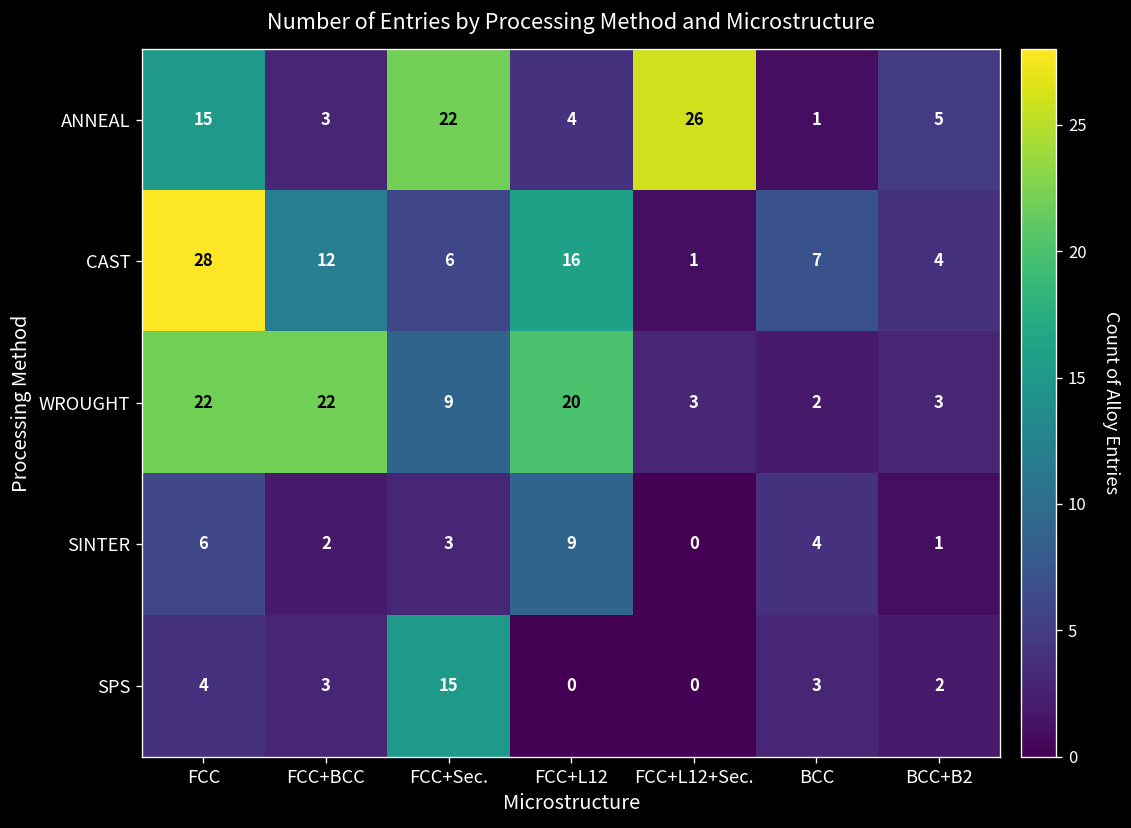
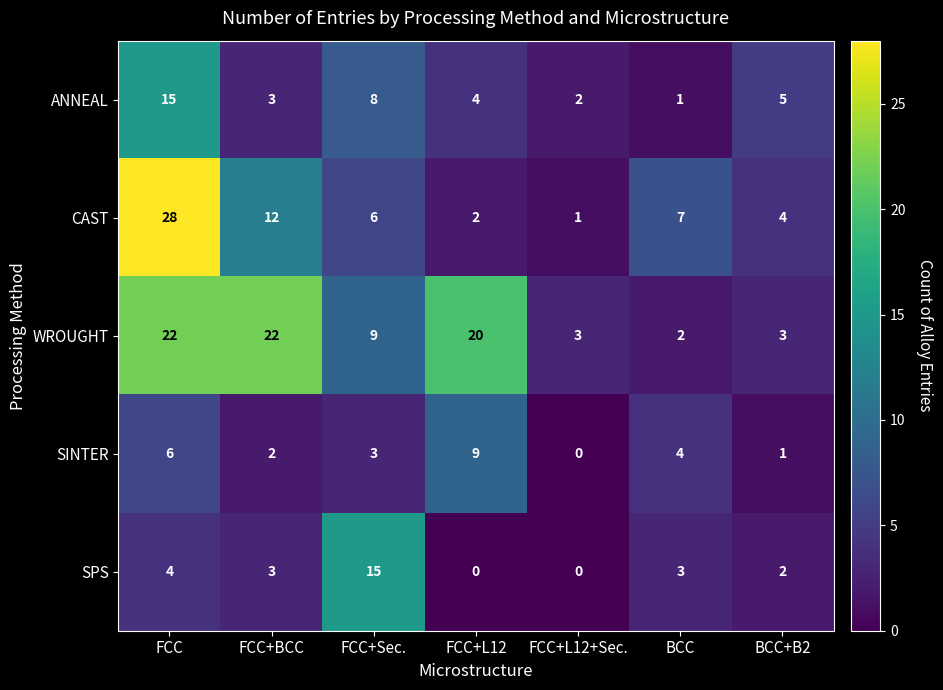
  {
    "ANNEAL": {
      "FCC": 15,
      "FCC+BCC": 3,
-     "FCC+Sec.": 22,
+     "FCC+Sec.": 8,
      "FCC+L12": 4,
-     "FCC+L12+Sec.": 26,
+     "FCC+L12+Sec.": 2,
      "BCC": 1,
      "BCC+B2": 5
    },
    "CAST": {
      "FCC": 28,
      "FCC+BCC": 12,
      "FCC+Sec.": 6,
-     "FCC+L12": 16,
+     "FCC+L12": 2,
      "FCC+L12+Sec.": 1,
      "BCC": 7,
      "BCC+B2": 4
    },
    "WROUGHT": {
      "FCC": 22,
      "FCC+BCC": 22,
      "FCC+Sec.": 9,
      "FCC+L12": 20,
      "FCC+L12+Sec.": 3,
      "BCC": 2,
      "BCC+B2": 3
    },
    "SINTER": {
      "FCC": 6,
      "FCC+BCC": 2,
      "FCC+Sec.": 3,
      "FCC+L12": 9,
      "FCC+L12+Sec.": 0,
      "BCC": 4,
      "BCC+B2": 1
    },
    "SPS": {
      "FCC": 4,
      "FCC+BCC": 3,
      "FCC+Sec.": 15,
      "FCC+L12": 0,
      "FCC+L12+Sec.": 0,
      "BCC": 3,
      "BCC+B2": 2
    }
  }
